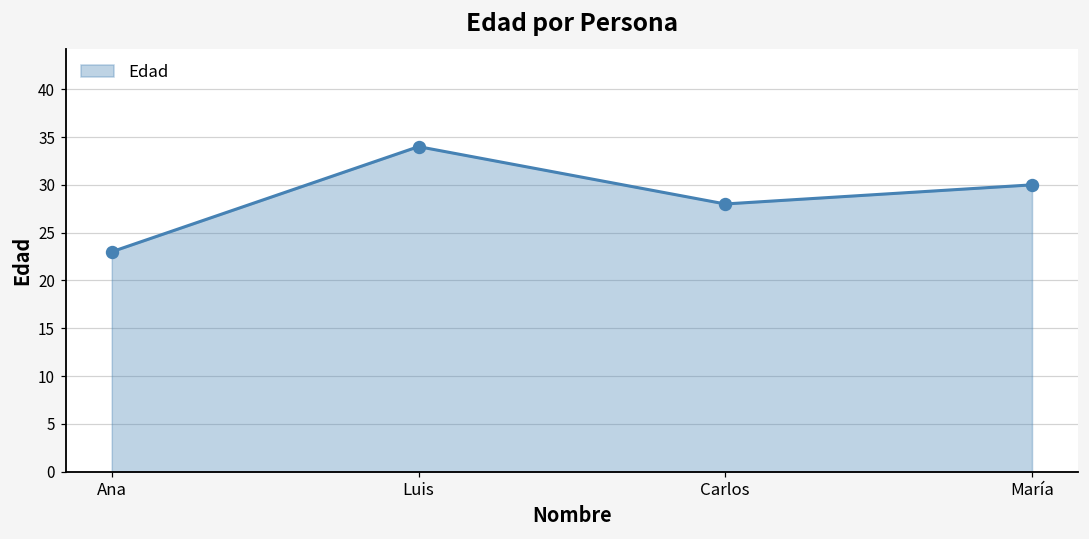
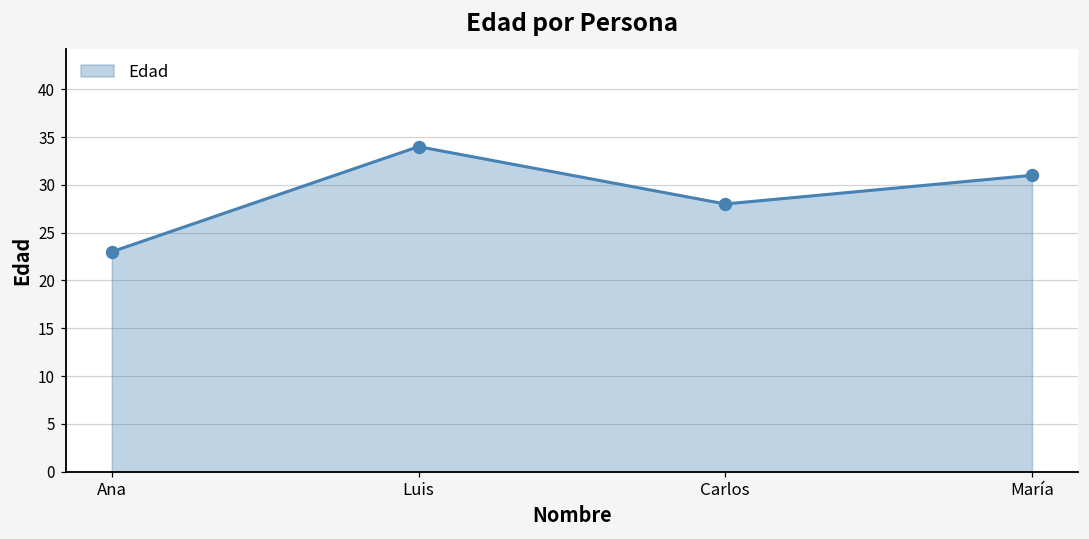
  {
    "Ana": 23,
    "Luis": 34,
    "Carlos": 28,
-   "María": 30
+   "María": 31
  }
